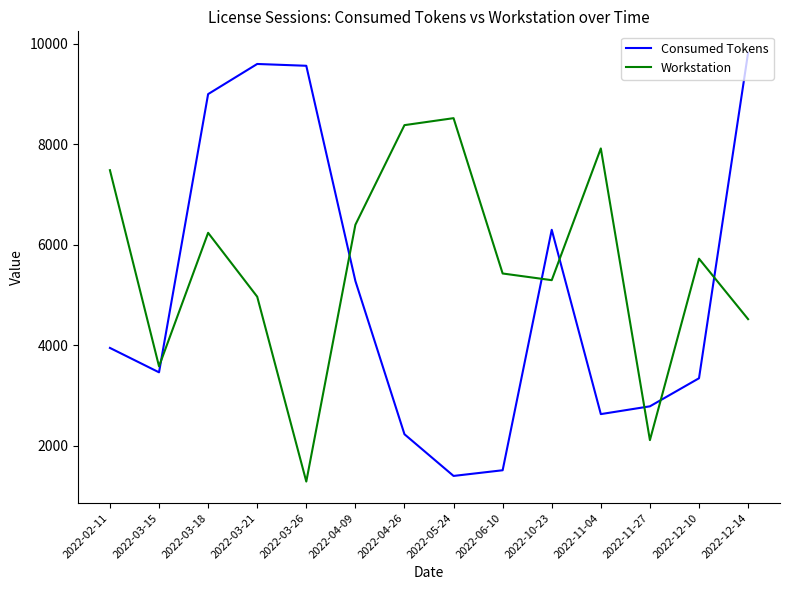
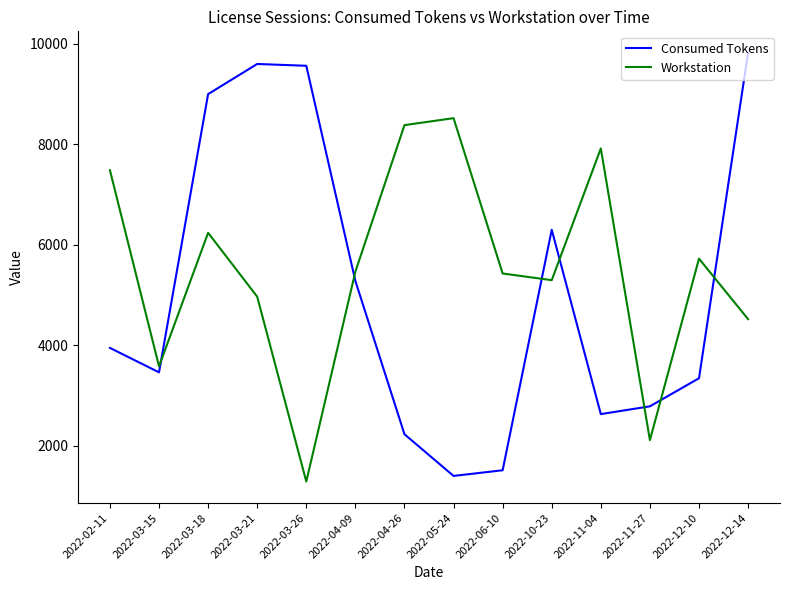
  {
    "Consumed Tokens": {
      "2022-02-11": 3900,
      "2022-03-15": 3500,
      "2022-03-18": 9000,
      "2022-03-21": 9600,
      "2022-03-26": 9600,
      "2022-04-09": 5300,
      "2022-04-26": 2200,
      "2022-05-24": 1400,
      "2022-06-10": 1500,
      "2022-10-23": 6300,
      "2022-11-04": 2600,
      "2022-11-27": 2800,
      "2022-12-10": 3300
    },
    "Workstation": {
      "2022-02-11": 7500,
      "2022-03-15": 3600,
      "2022-03-18": 6200,
      "2022-03-21": 5000,
      "2022-03-26": 1300,
-     "2022-04-09": 6400,
+     "2022-04-09": 5500,
      "2022-04-26": 8400,
      "2022-05-24": 8500,
      "2022-06-10": 5400,
      "2022-10-23": 5300,
      "2022-11-04": 7900,
      "2022-11-27": 2100,
      "2022-12-10": 5700,
      "2022-12-14": 4500
    }
  }
